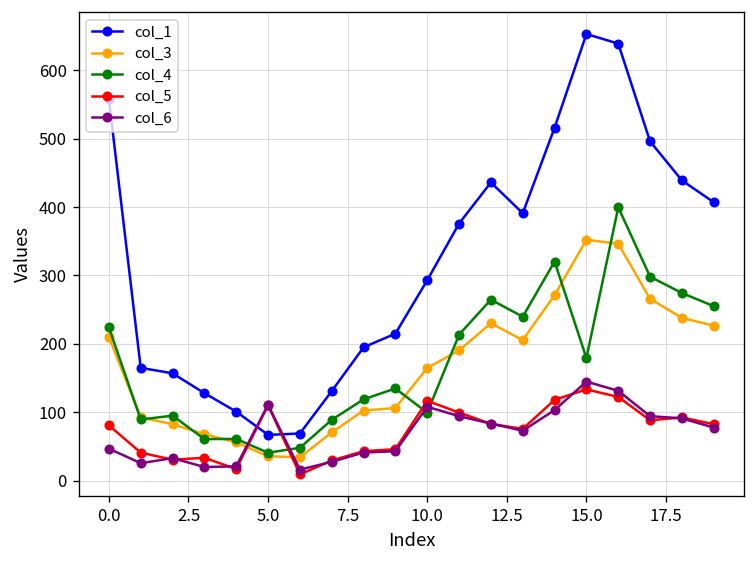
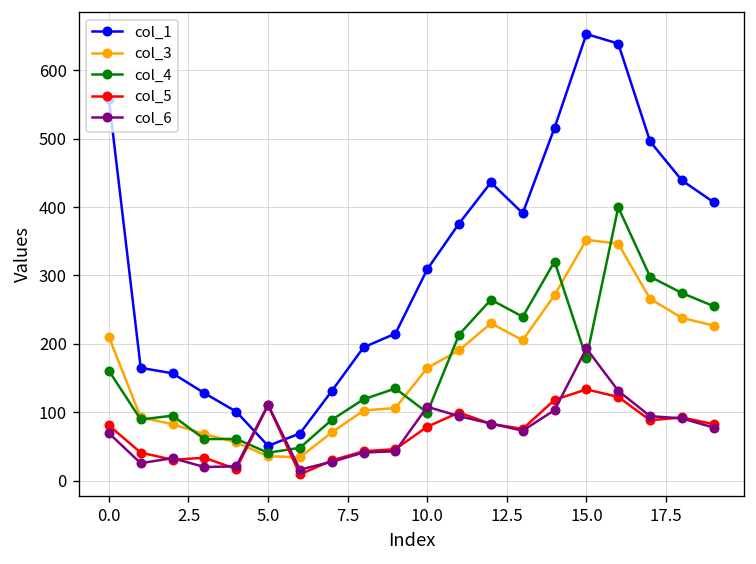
  {
    "col_1": {
-     "5.0": 70,
-     "10.0": 290,
+     "5.0": 50,
+     "10.0": 310,
      "15.0": 650
    },
    "col_3": {
      "0.0": 210,
      "5.0": 40,
      "10.0": 160,
      "15.0": 350
    },
    "col_4": {
-     "0.0": 220,
+     "0.0": 160,
      "5.0": 40,
      "10.0": 100,
      "15.0": 180
    },
    "col_5": {
      "0.0": 80,
-     "10.0": 120,
+     "10.0": 80,
      "15.0": 130
    },
    "col_6": {
-     "0.0": 50,
+     "0.0": 70,
      "10.0": 110,
-     "15.0": 140
+     "15.0": 190
    }
  }
